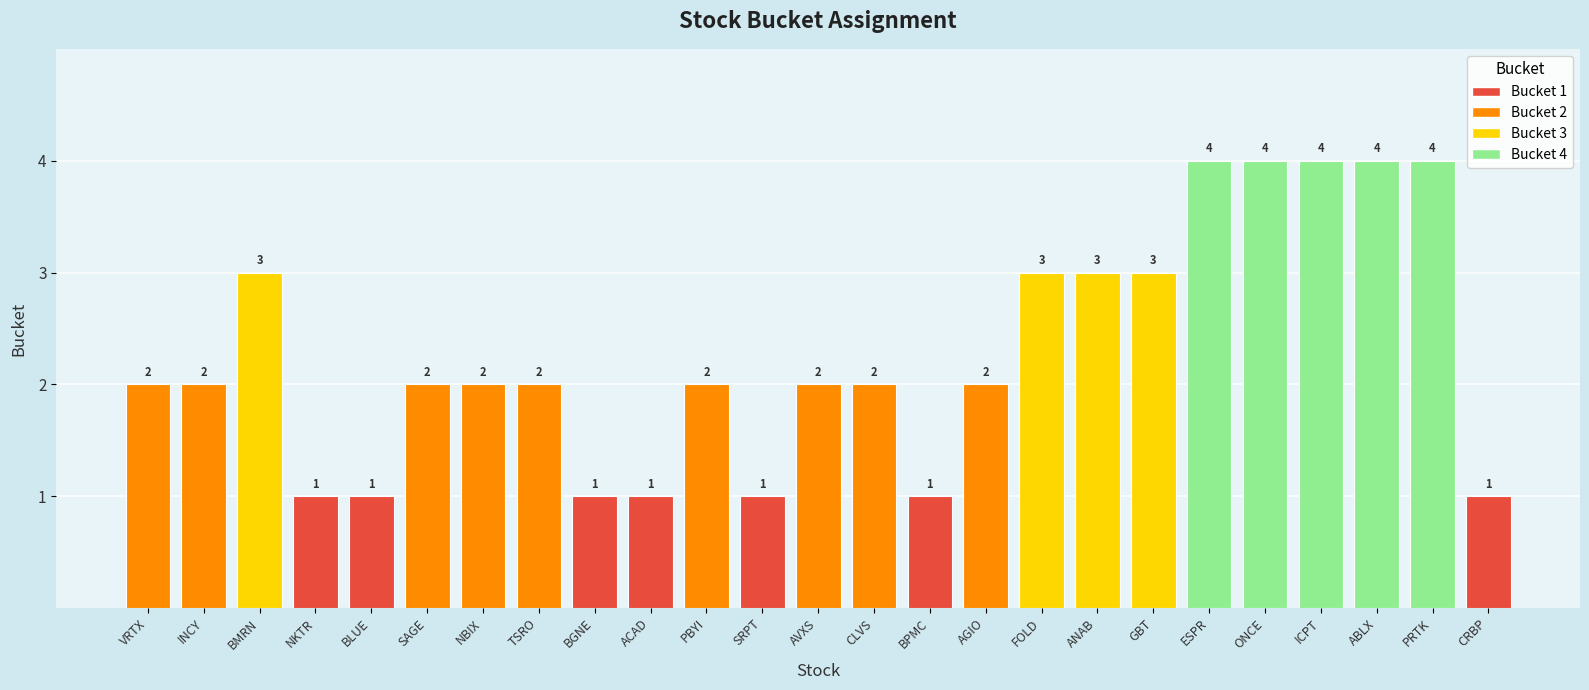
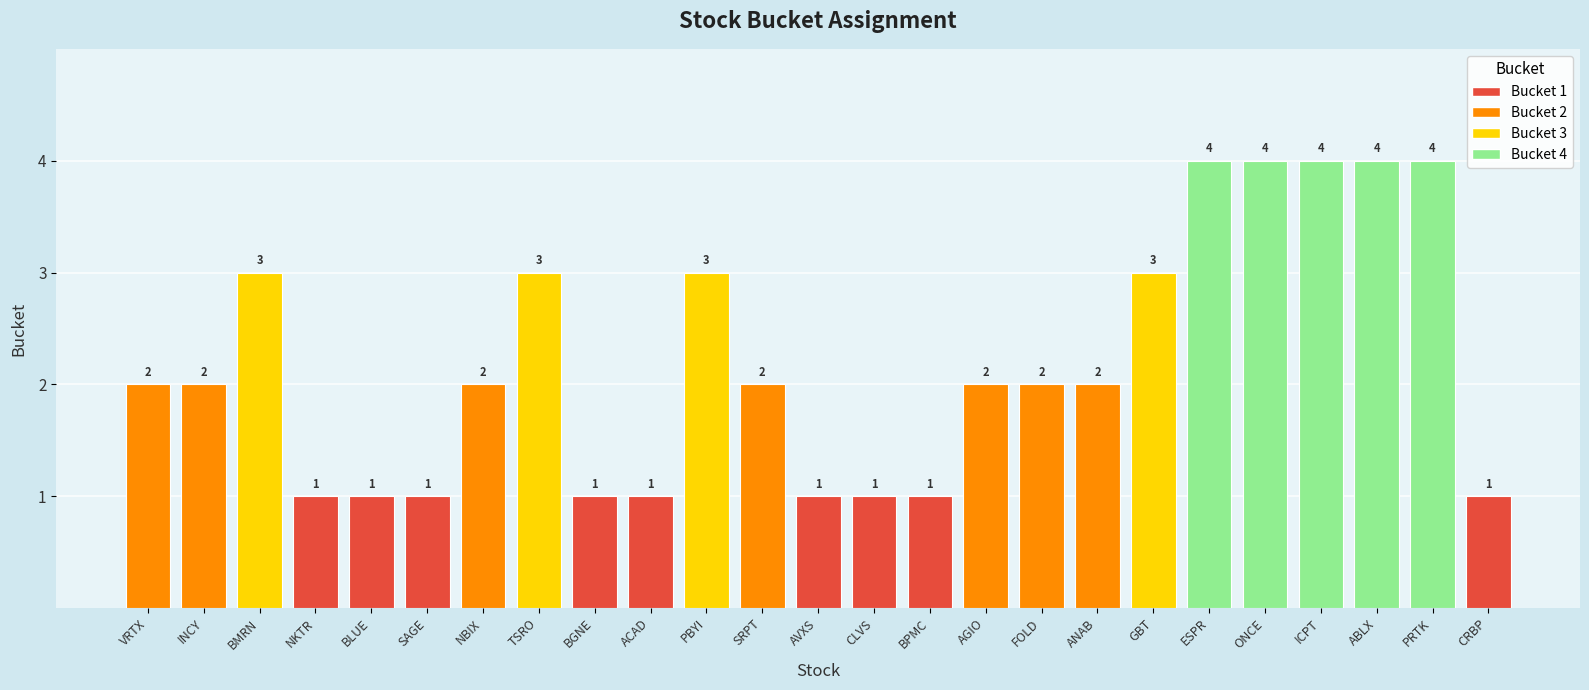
  {
    "VRTX": 2,
    "INCY": 2,
    "BMRN": 3,
    "NKTR": 1,
    "BLUE": 1,
-   "SAGE": 2,
+   "SAGE": 1,
    "NBIX": 2,
-   "TSRO": 2,
+   "TSRO": 3,
    "BGNE": 1,
    "ACAD": 1,
-   "PBYI": 2,
-   "SRPT": 1,
-   "AVXS": 2,
-   "CLVS": 2,
+   "PBYI": 3,
+   "SRPT": 2,
+   "AVXS": 1,
+   "CLVS": 1,
    "BPMC": 1,
    "AGIO": 2,
-   "FOLD": 3,
-   "ANAB": 3,
+   "FOLD": 2,
+   "ANAB": 2,
    "GBT": 3,
    "ESPR": 4,
    "ONCE": 4,
    "ICPT": 4,
    "ABLX": 4,
    "PRTK": 4,
    "CRBP": 1
  }
